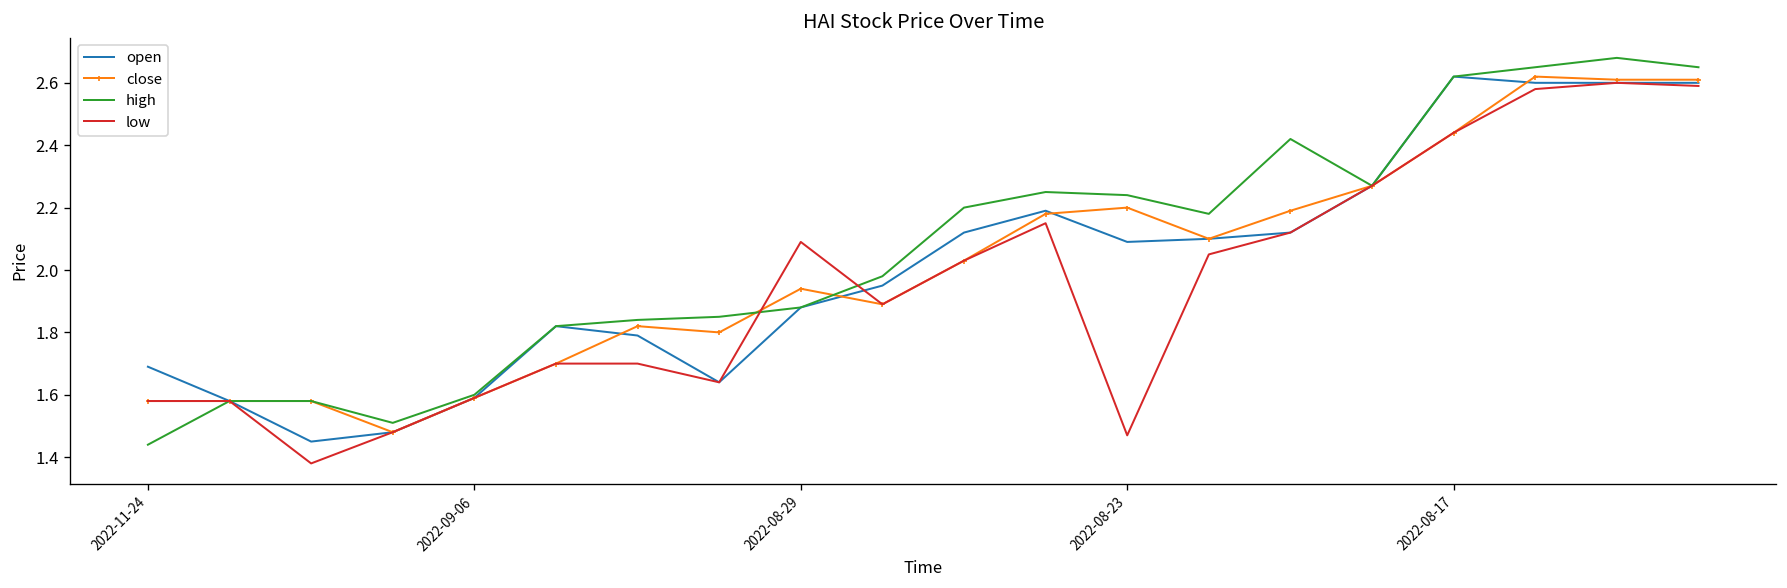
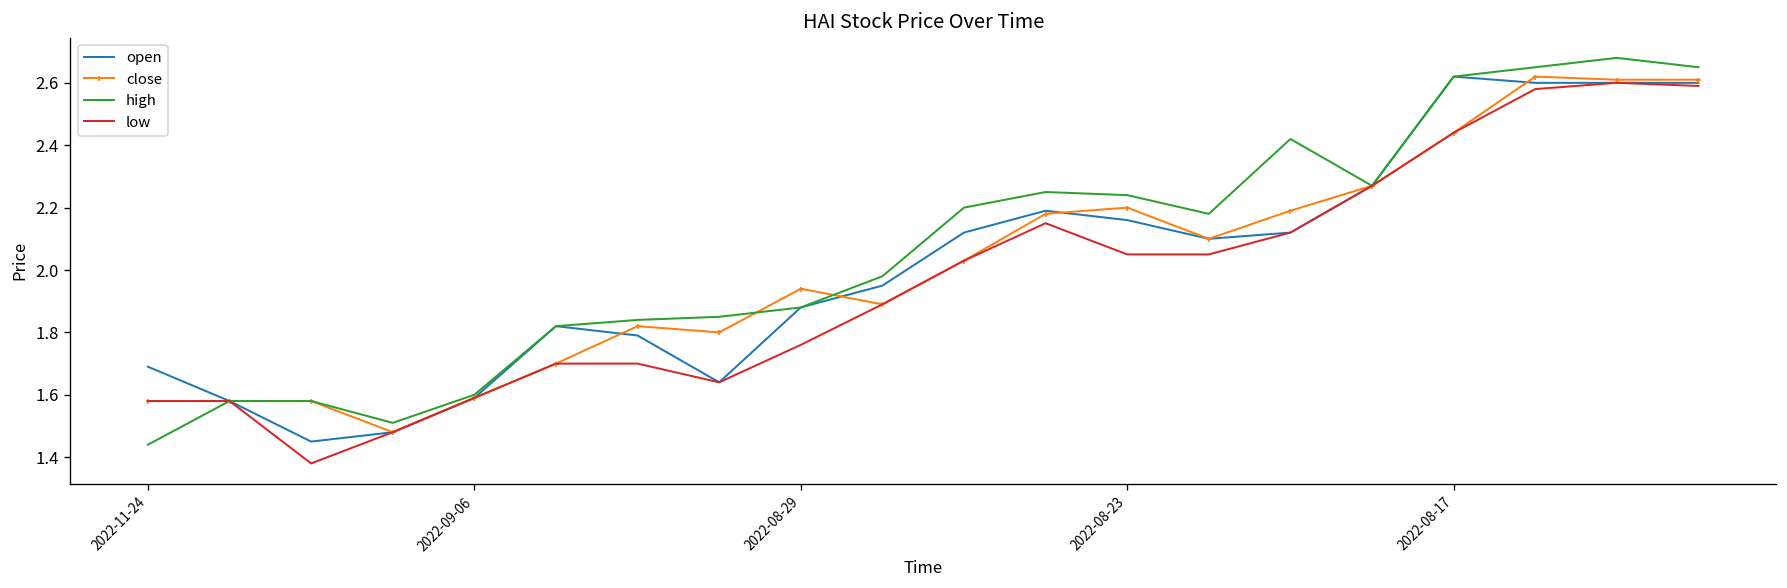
  {
    "open": {
      "2022-11-24": 1.69,
-     "2022-08-23": 2.09
+     "2022-08-23": 2.16
    },
    "close": {
      "2022-08-29": 1.94,
      "2022-08-23": 2.20
    },
    "high": {
      "2022-11-24": 1.44,
      "2022-09-06": 1.60,
      "2022-08-23": 2.24
    },
    "low": {
-     "2022-08-29": 2.09,
-     "2022-08-23": 1.47
+     "2022-08-29": 1.76,
+     "2022-08-23": 2.05
    }
  }
